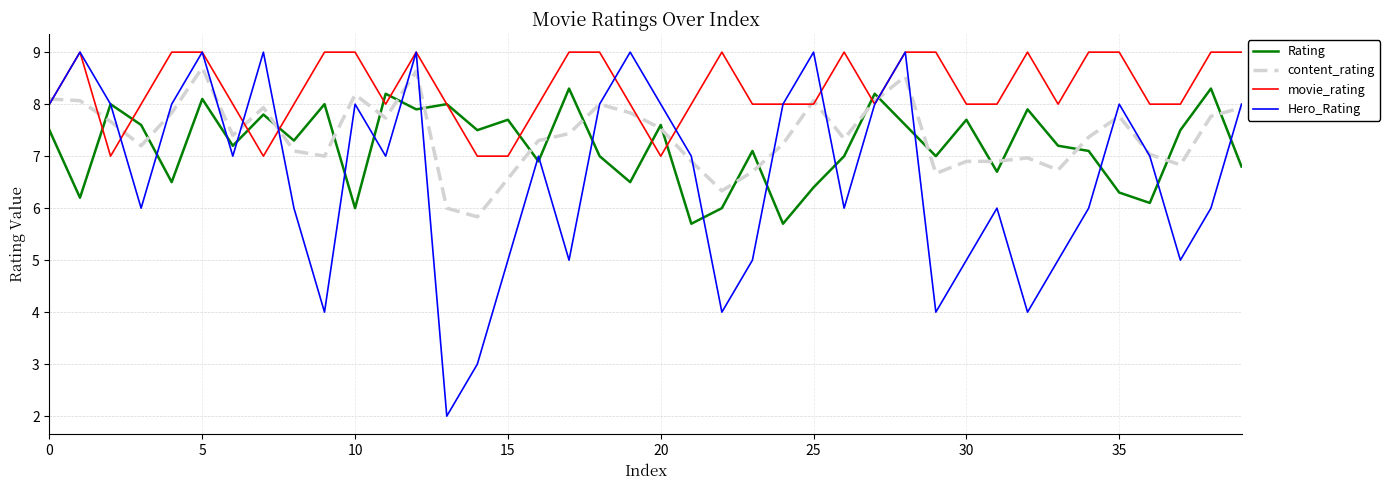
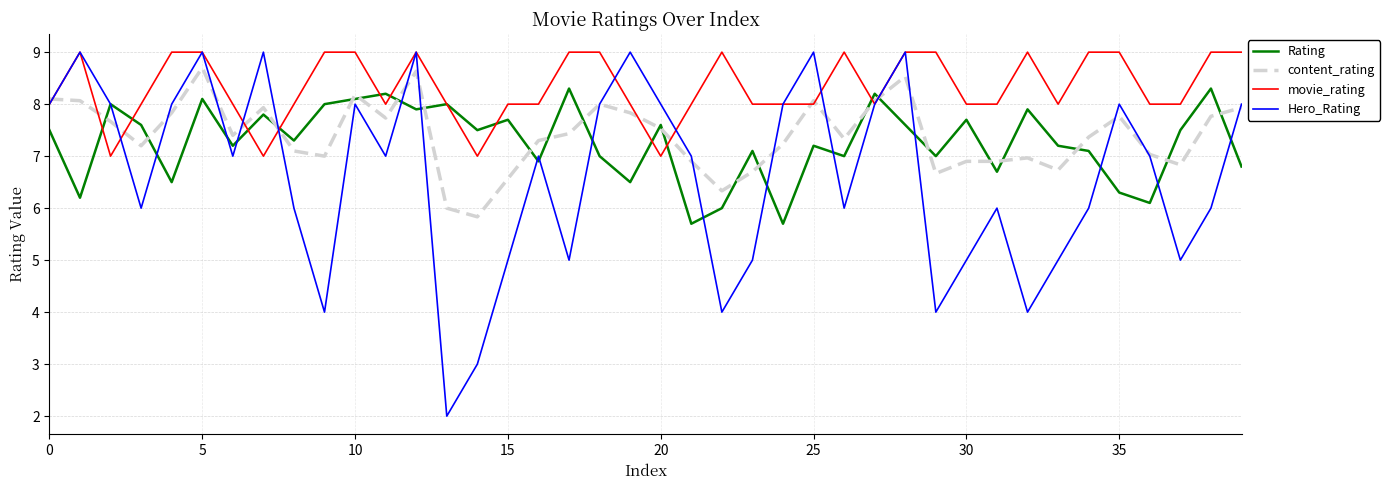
  {
    "Rating": {
      "0": 7.5,
      "5": 8.1,
-     "10": 6.0,
+     "10": 8.1,
      "15": 7.7,
      "20": 7.6,
-     "25": 6.4,
+     "25": 7.2,
      "30": 7.7,
      "35": 6.3
    },
    "content_rating": {
      "0": 8.1,
      "5": 8.7,
      "10": 8.2,
      "15": 6.6,
      "20": 7.5,
      "25": 8.1,
      "30": 6.9,
      "35": 7.8
    },
    "movie_rating": {
      "10": 9,
-     "15": 7,
+     "15": 8,
      "20": 7,
      "25": 8,
      "30": 8,
      "35": 9
    },
    "Hero_Rating": {
      "10": 8.0,
      "15": 5.0,
      "20": 8.0,
      "25": 9.0,
      "30": 5.0,
      "35": 8.0
    }
  }
